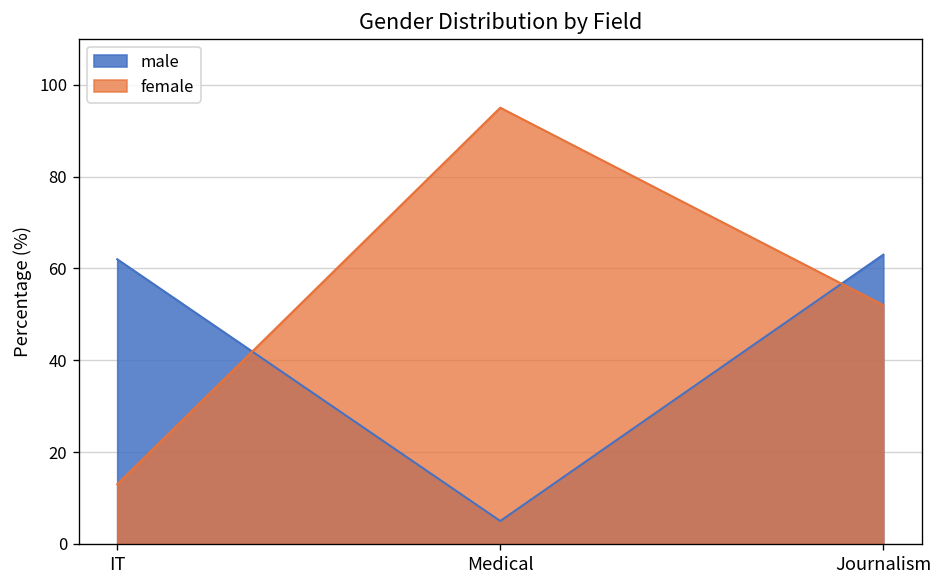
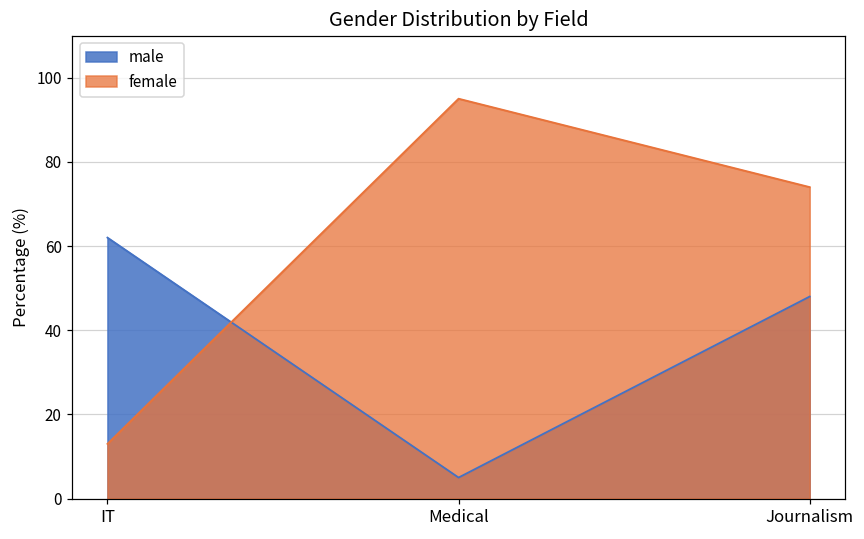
  {
    "male": {
      "IT": 62,
      "Medical": 5,
-     "Journalism": 63
+     "Journalism": 48
    },
    "female": {
      "IT": 13,
      "Medical": 95,
-     "Journalism": 52
+     "Journalism": 74
    }
  }
